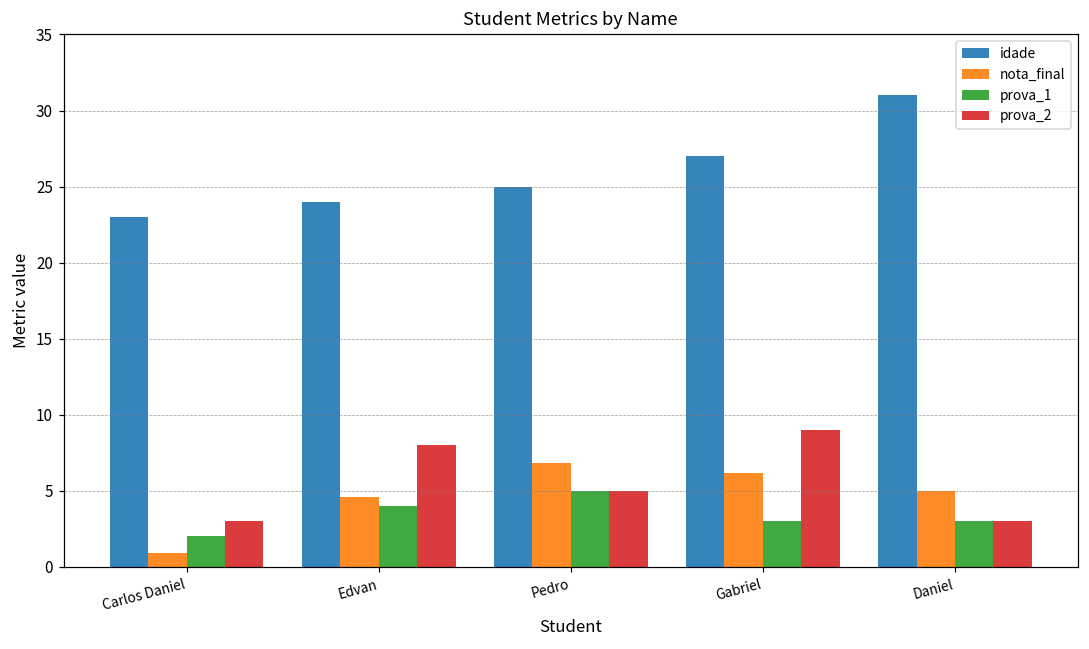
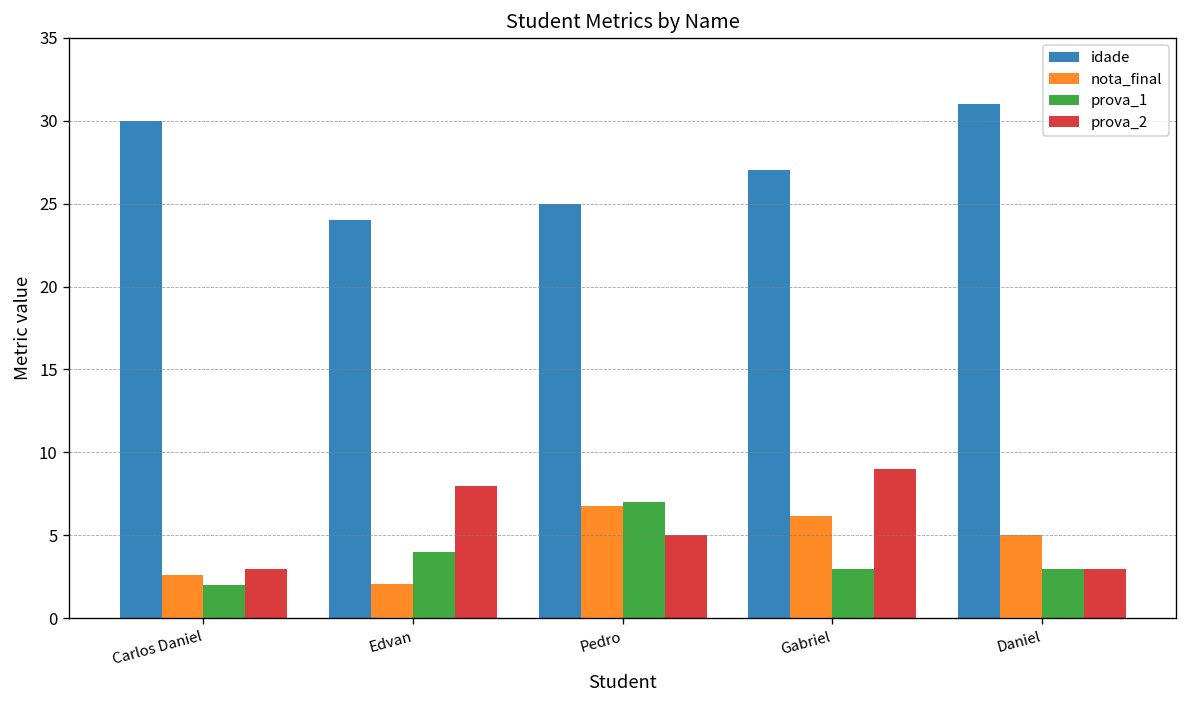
  {
    "idade": {
-     "Carlos Daniel": 23,
+     "Carlos Daniel": 30,
      "Edvan": 24,
      "Pedro": 25,
      "Gabriel": 27,
      "Daniel": 31
    },
    "nota_final": {
-     "Carlos Daniel": 0.9,
-     "Edvan": 4.6,
+     "Carlos Daniel": 2.6,
+     "Edvan": 2.1,
      "Pedro": 6.8,
      "Gabriel": 6.2,
      "Daniel": 5.0
    },
    "prova_1": {
      "Carlos Daniel": 2,
      "Edvan": 4,
-     "Pedro": 5,
+     "Pedro": 7,
      "Gabriel": 3,
      "Daniel": 3
    },
    "prova_2": {
      "Carlos Daniel": 3.0,
      "Edvan": 8.0,
      "Pedro": 5.0,
      "Gabriel": 9.0,
      "Daniel": 3.0
    }
  }
